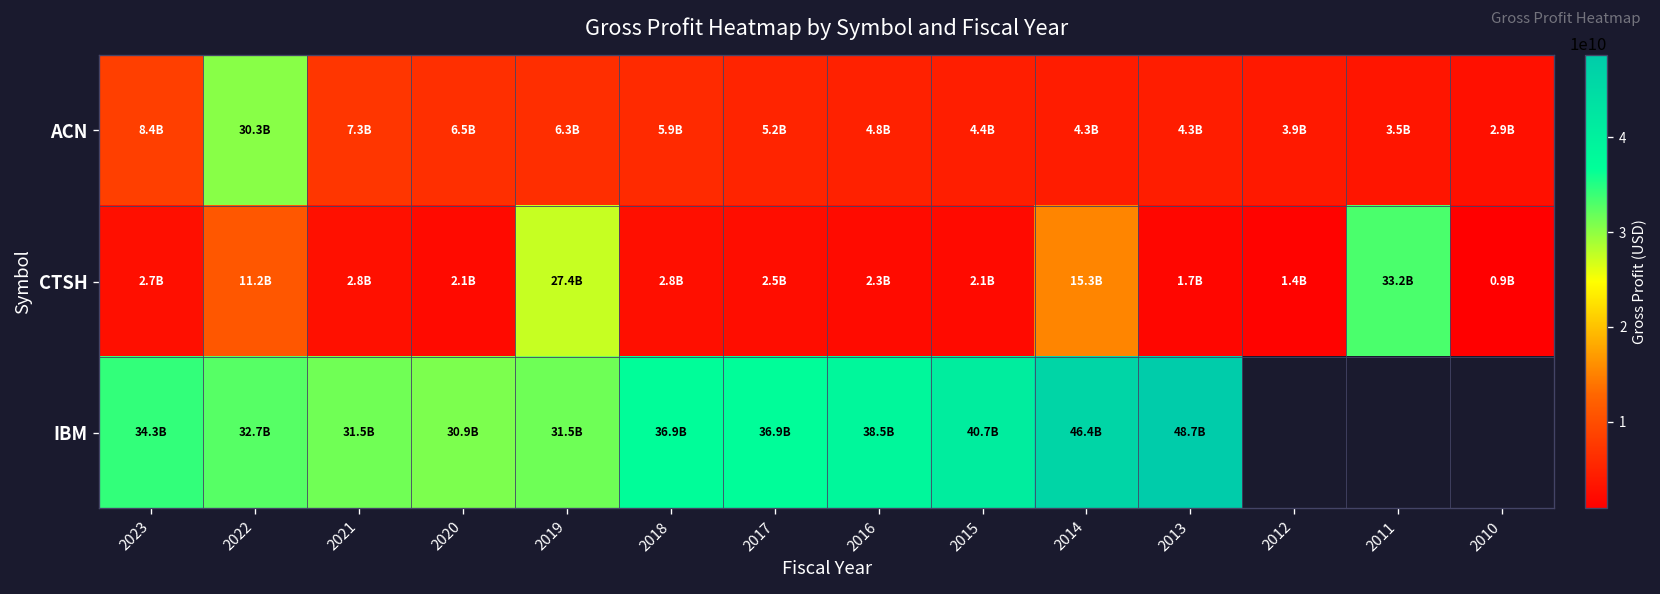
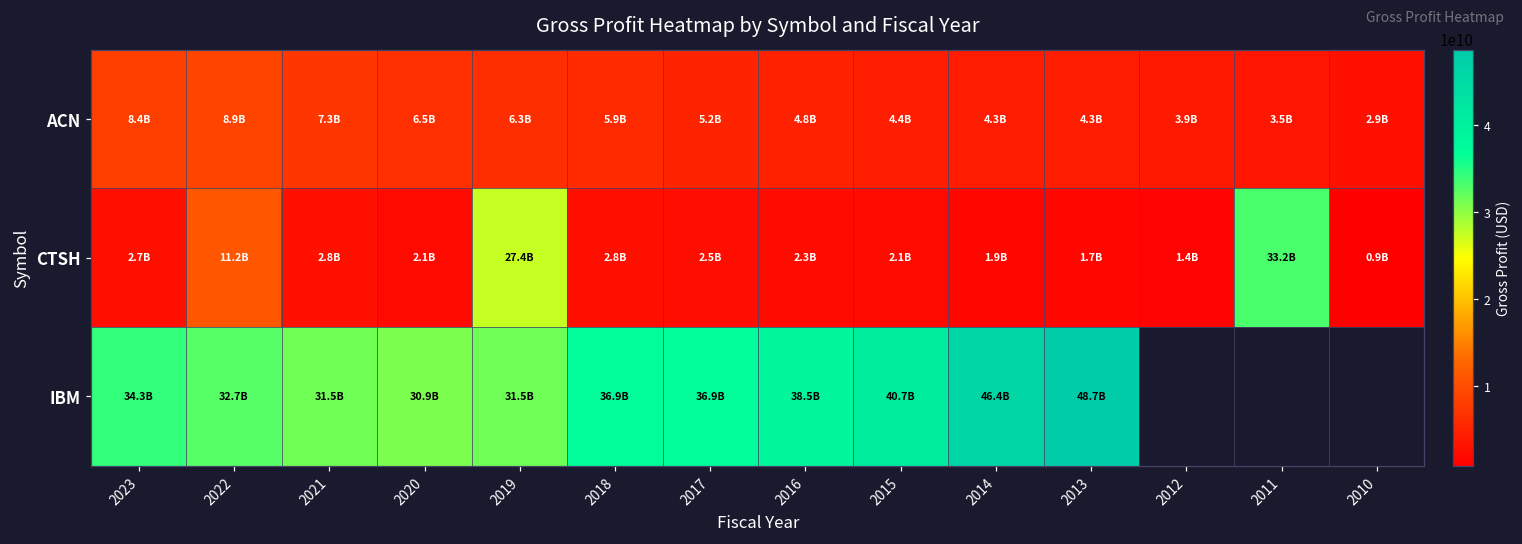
  {
    "ACN": {
      "2023": "8.4B",
-     "2022": "30.3B",
+     "2022": "8.9B",
      "2021": "7.3B",
      "2020": "6.5B",
      "2019": "6.3B",
      "2018": "5.9B",
      "2017": "5.2B",
      "2016": "4.8B",
      "2015": "4.4B",
      "2014": "4.3B",
      "2013": "4.3B",
      "2012": "3.9B",
      "2011": "3.5B",
      "2010": "2.9B"
    },
    "CTSH": {
      "2023": "2.7B",
      "2022": "11.2B",
      "2021": "2.8B",
      "2020": "2.1B",
      "2019": "27.4B",
      "2018": "2.8B",
      "2017": "2.5B",
      "2016": "2.3B",
      "2015": "2.1B",
-     "2014": "15.3B",
+     "2014": "1.9B",
      "2013": "1.7B",
      "2012": "1.4B",
      "2011": "33.2B",
      "2010": "0.9B"
    },
    "IBM": {
      "2023": "34.3B",
      "2022": "32.7B",
      "2021": "31.5B",
      "2020": "30.9B",
      "2019": "31.5B",
      "2018": "36.9B",
      "2017": "36.9B",
      "2016": "38.5B",
      "2015": "40.7B",
      "2014": "46.4B",
      "2013": "48.7B"
    }
  }
